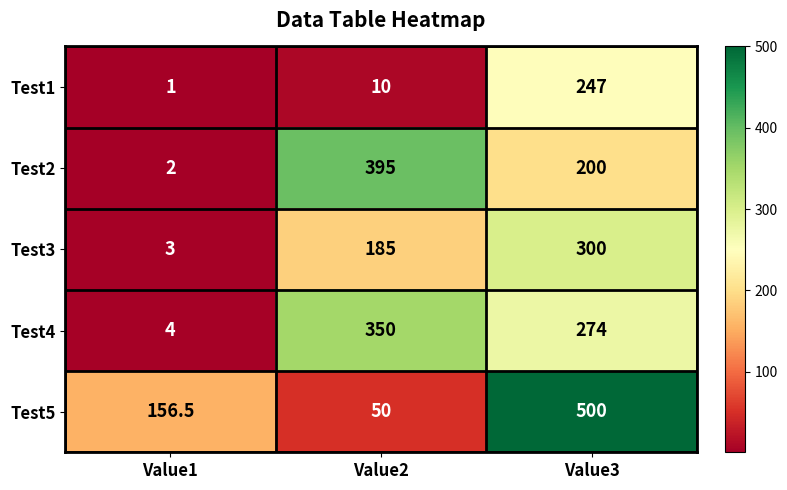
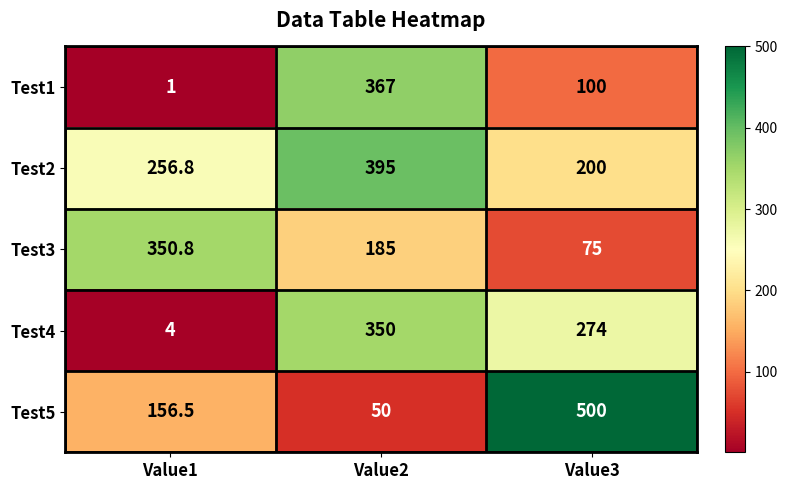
  {
    "Test1": {
      "Value1": 1,
-     "Value2": 10,
-     "Value3": 247
+     "Value2": 367,
+     "Value3": 100
    },
    "Test2": {
-     "Value1": 2,
+     "Value1": 256.8,
      "Value2": 395,
      "Value3": 200
    },
    "Test3": {
-     "Value1": 3,
+     "Value1": 350.8,
      "Value2": 185,
-     "Value3": 300
+     "Value3": 75
    },
    "Test4": {
      "Value1": 4,
      "Value2": 350,
      "Value3": 274
    },
    "Test5": {
      "Value1": 156.5,
      "Value2": 50,
      "Value3": 500
    }
  }
